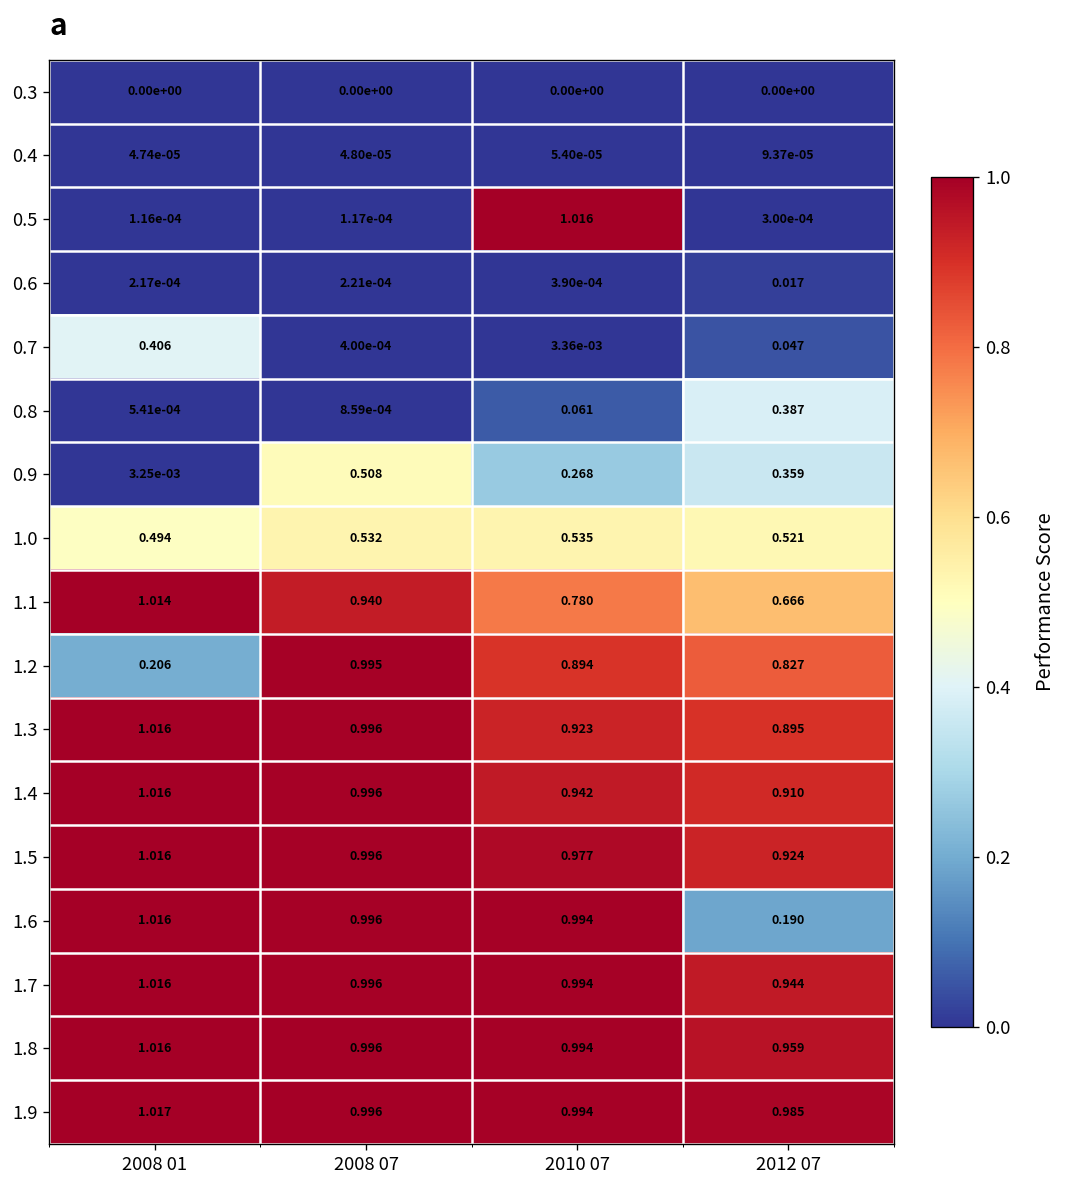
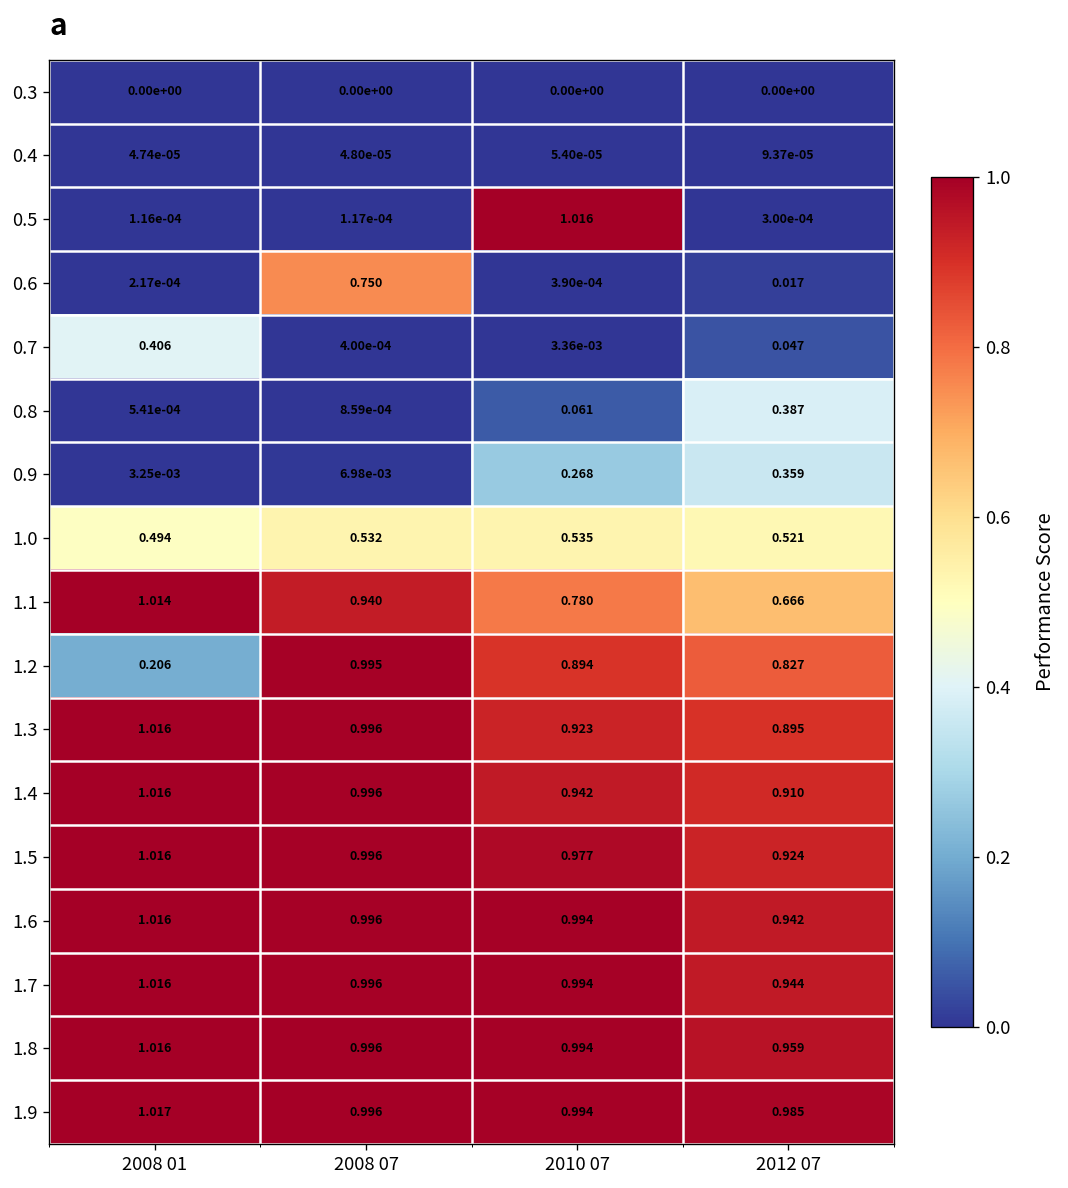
  {
    "0.3": {
      "2008 01": "0.00e+00",
      "2008 07": "0.00e+00",
      "2010 07": "0.00e+00",
      "2012 07": "0.00e+00"
    },
    "0.4": {
      "2008 01": "4.74e-05",
      "2008 07": "4.80e-05",
      "2010 07": "5.40e-05",
      "2012 07": "9.37e-05"
    },
    "0.5": {
      "2008 01": "1.16e-04",
      "2008 07": "1.17e-04",
      "2010 07": "1.016",
      "2012 07": "3.00e-04"
    },
    "0.6": {
      "2008 01": "2.17e-04",
-     "2008 07": "2.21e-04",
+     "2008 07": "0.750",
      "2010 07": "3.90e-04",
      "2012 07": "0.017"
    },
    "0.7": {
      "2008 01": "0.406",
      "2008 07": "4.00e-04",
      "2010 07": "3.36e-03",
      "2012 07": "0.047"
    },
    "0.8": {
      "2008 01": "5.41e-04",
      "2008 07": "8.59e-04",
      "2010 07": "0.061",
      "2012 07": "0.387"
    },
    "0.9": {
      "2008 01": "3.25e-03",
-     "2008 07": "0.508",
+     "2008 07": "6.98e-03",
      "2010 07": "0.268",
      "2012 07": "0.359"
    },
    "1.0": {
      "2008 01": "0.494",
      "2008 07": "0.532",
      "2010 07": "0.535",
      "2012 07": "0.521"
    },
    "1.1": {
      "2008 01": "1.014",
      "2008 07": "0.940",
      "2010 07": "0.780",
      "2012 07": "0.666"
    },
    "1.2": {
      "2008 01": "0.206",
      "2008 07": "0.995",
      "2010 07": "0.894",
      "2012 07": "0.827"
    },
    "1.3": {
      "2008 01": "1.016",
      "2008 07": "0.996",
      "2010 07": "0.923",
      "2012 07": "0.895"
    },
    "1.4": {
      "2008 01": "1.016",
      "2008 07": "0.996",
      "2010 07": "0.942",
      "2012 07": "0.910"
    },
    "1.5": {
      "2008 01": "1.016",
      "2008 07": "0.996",
      "2010 07": "0.977",
      "2012 07": "0.924"
    },
    "1.6": {
      "2008 01": "1.016",
      "2008 07": "0.996",
      "2010 07": "0.994",
-     "2012 07": "0.190"
+     "2012 07": "0.942"
    },
    "1.7": {
      "2008 01": "1.016",
      "2008 07": "0.996",
      "2010 07": "0.994",
      "2012 07": "0.944"
    },
    "1.8": {
      "2008 01": "1.016",
      "2008 07": "0.996",
      "2010 07": "0.994",
      "2012 07": "0.959"
    },
    "1.9": {
      "2008 01": "1.017",
      "2008 07": "0.996",
      "2010 07": "0.994",
      "2012 07": "0.985"
    }
  }
